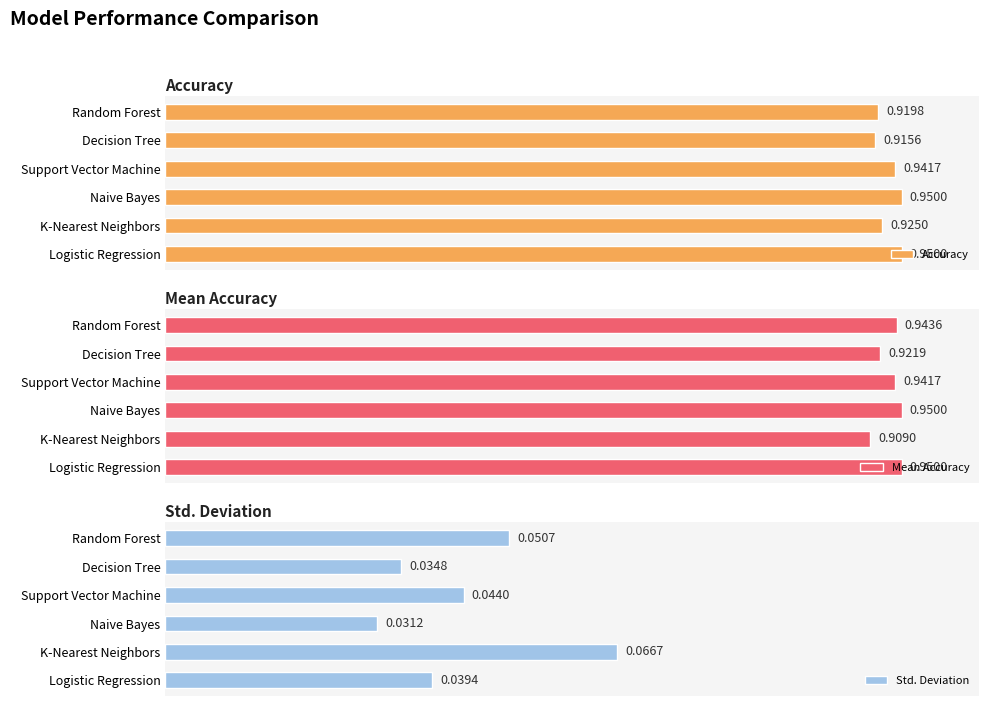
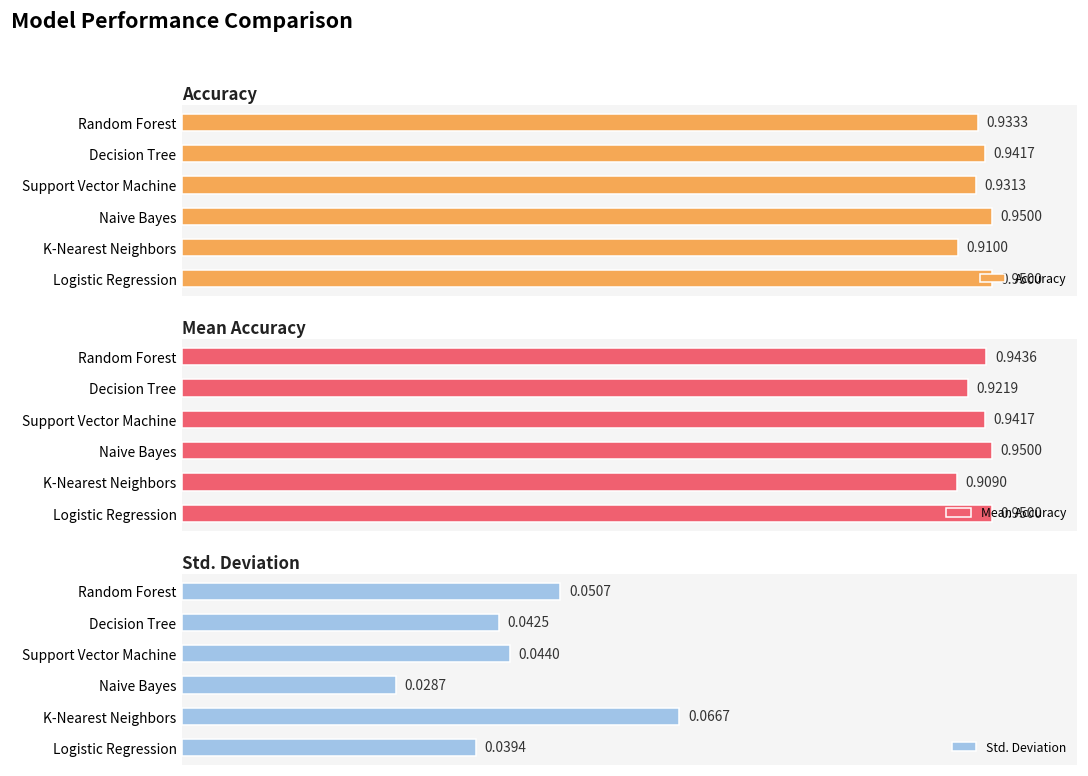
  {
    "Accuracy": {
-     "Random Forest": 0.9198,
-     "Decision Tree": 0.9156,
-     "Support Vector Machine": 0.9417,
+     "Random Forest": 0.9333,
+     "Decision Tree": 0.9417,
+     "Support Vector Machine": 0.9313,
      "Naive Bayes": 0.9500,
-     "K-Nearest Neighbors": 0.9250,
+     "K-Nearest Neighbors": 0.9100,
      "Logistic Regression": 0.9500
    },
    "Mean Accuracy": {
      "Random Forest": 0.9436,
      "Decision Tree": 0.9219,
      "Support Vector Machine": 0.9417,
      "Naive Bayes": 0.9500,
      "K-Nearest Neighbors": 0.9090,
      "Logistic Regression": 0.9500
    },
    "Std. Deviation": {
      "Random Forest": 0.0507,
-     "Decision Tree": 0.0348,
+     "Decision Tree": 0.0425,
      "Support Vector Machine": 0.0440,
-     "Naive Bayes": 0.0312,
+     "Naive Bayes": 0.0287,
      "K-Nearest Neighbors": 0.0667,
      "Logistic Regression": 0.0394
    }
  }
